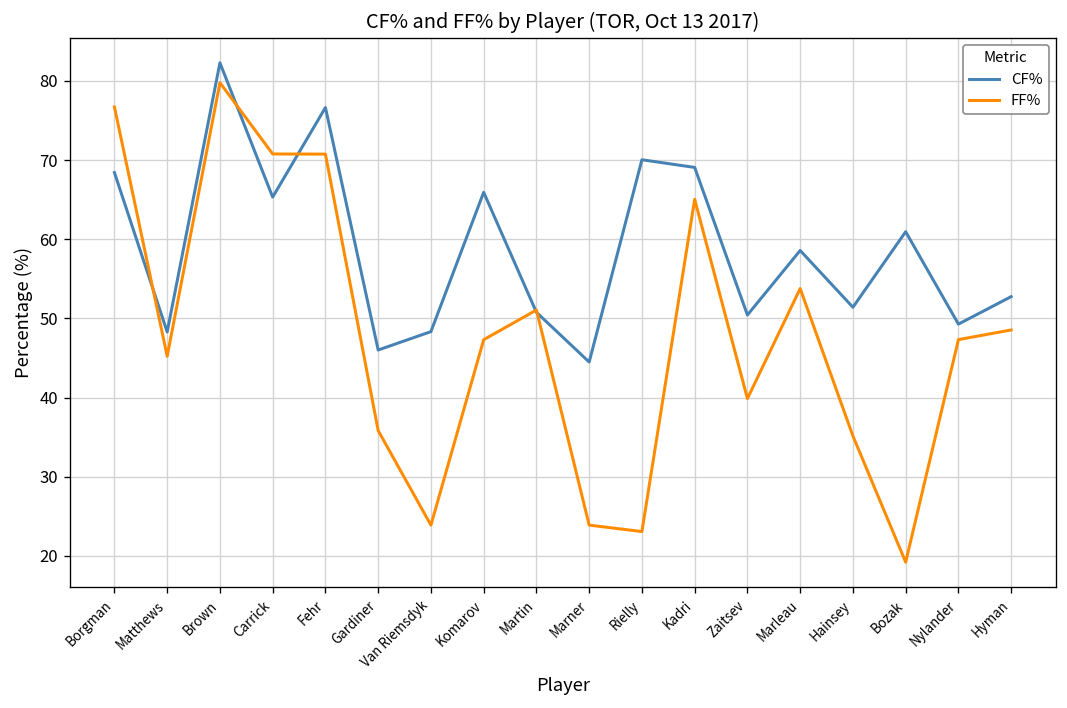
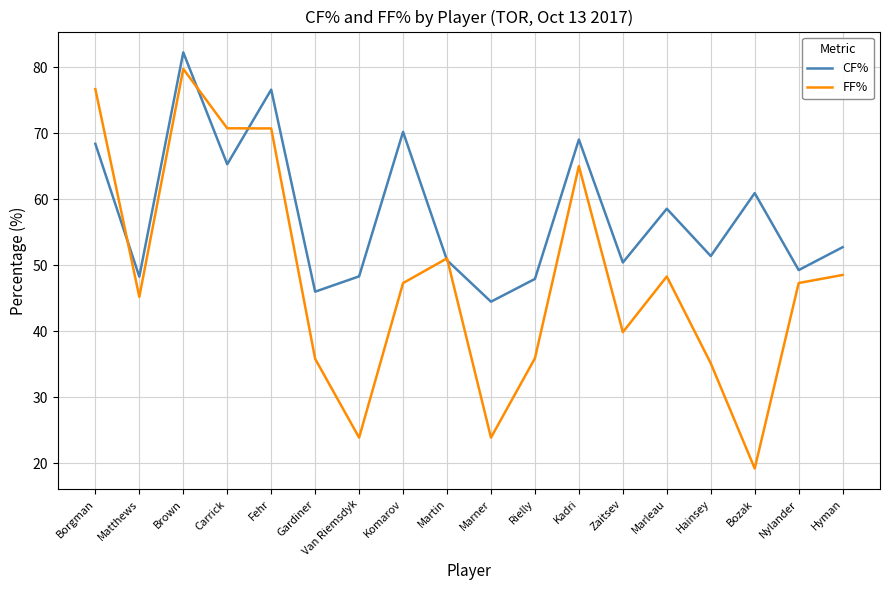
  {
    "CF%": {
      "Borgman": 68,
      "Matthews": 48,
      "Brown": 82,
      "Carrick": 65,
      "Fehr": 77,
      "Gardiner": 46,
      "Van Riemsdyk": 48,
-     "Komarov": 66,
+     "Komarov": 70,
      "Marner": 44,
-     "Rielly": 70,
+     "Rielly": 48,
      "Kadri": 69,
      "Zaitsev": 50,
      "Marleau": 59,
      "Hainsey": 51,
      "Bozak": 61,
      "Nylander": 49,
      "Hyman": 53
    },
    "FF%": {
      "Borgman": 77,
      "Matthews": 45,
      "Brown": 80,
      "Carrick": 71,
      "Fehr": 71,
      "Gardiner": 36,
      "Van Riemsdyk": 24,
      "Komarov": 47,
      "Marner": 24,
-     "Rielly": 23,
+     "Rielly": 36,
      "Kadri": 65,
      "Zaitsev": 40,
-     "Marleau": 54,
+     "Marleau": 48,
      "Hainsey": 35,
      "Bozak": 19,
      "Nylander": 47,
      "Hyman": 49
    }
  }
